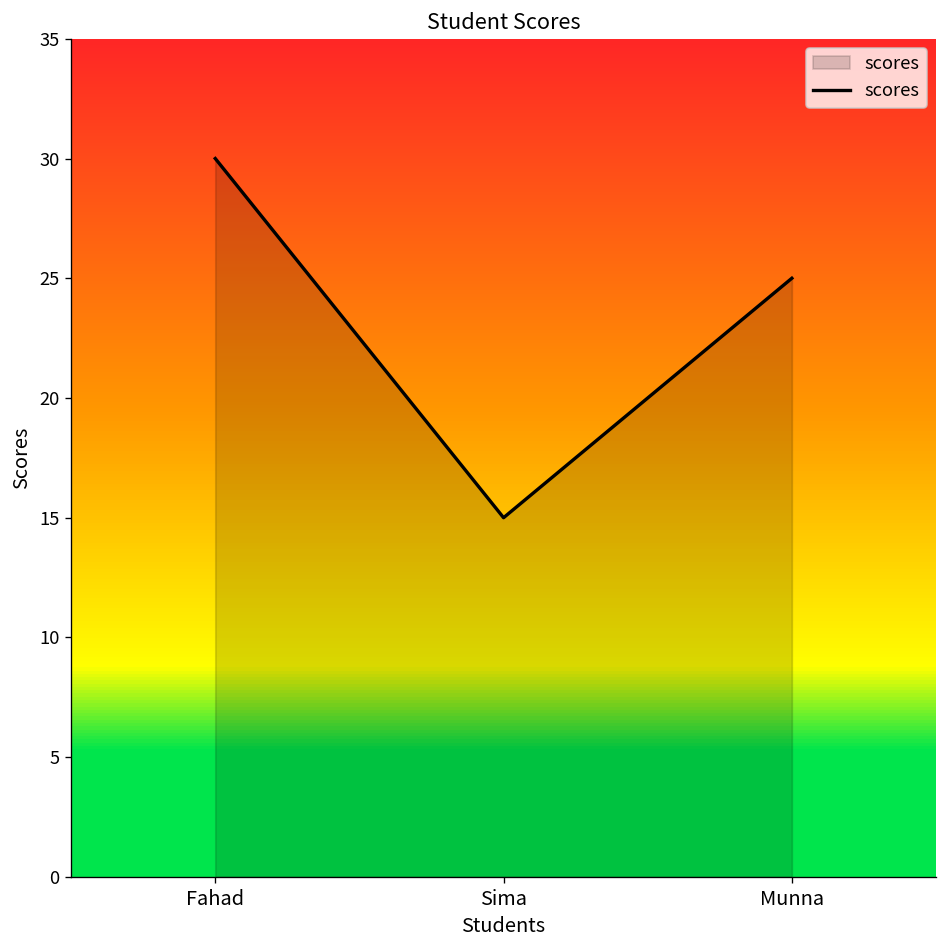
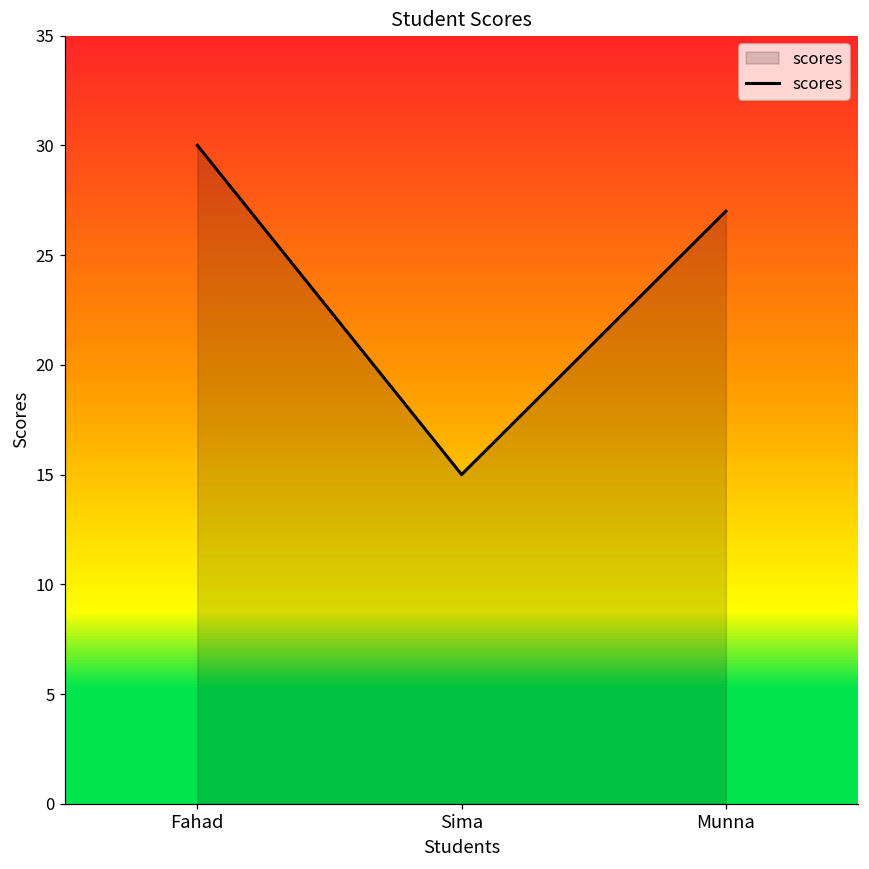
  {
    "Fahad": 30,
    "Sima": 15,
-   "Munna": 25
+   "Munna": 27
  }
